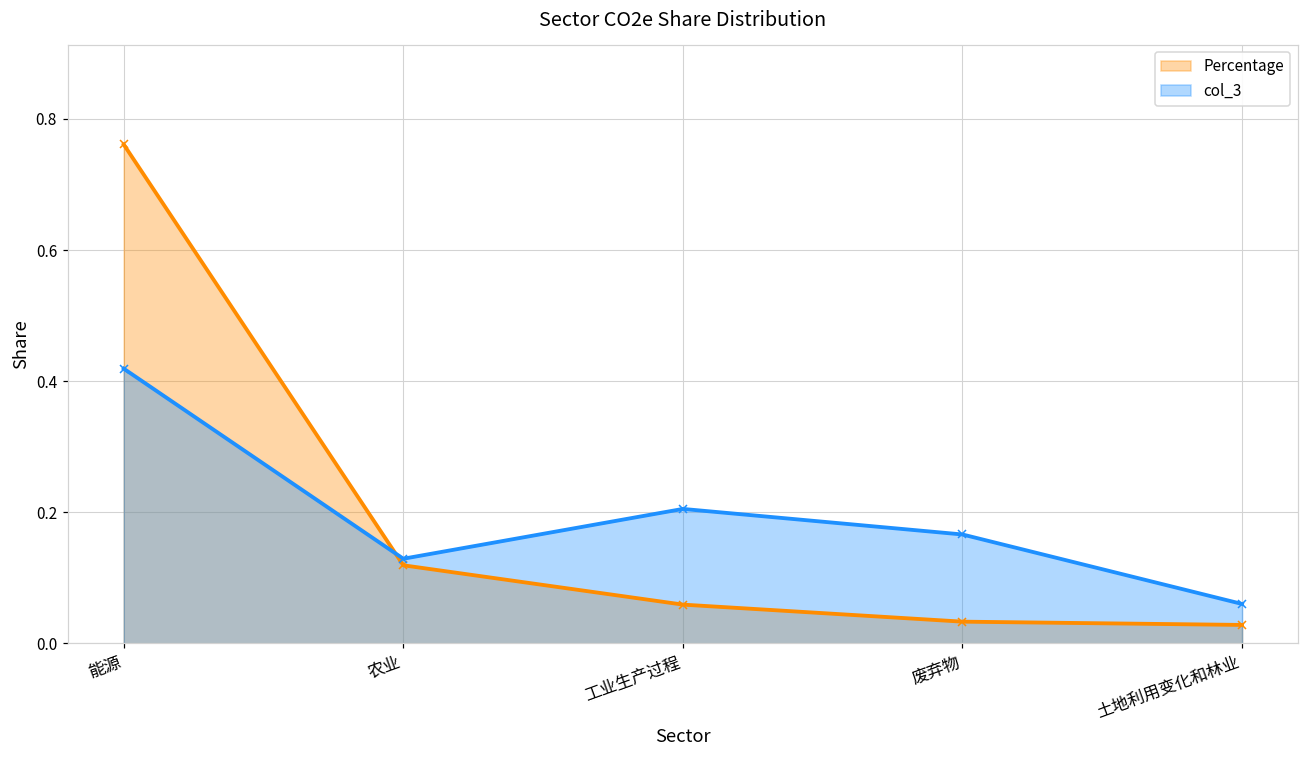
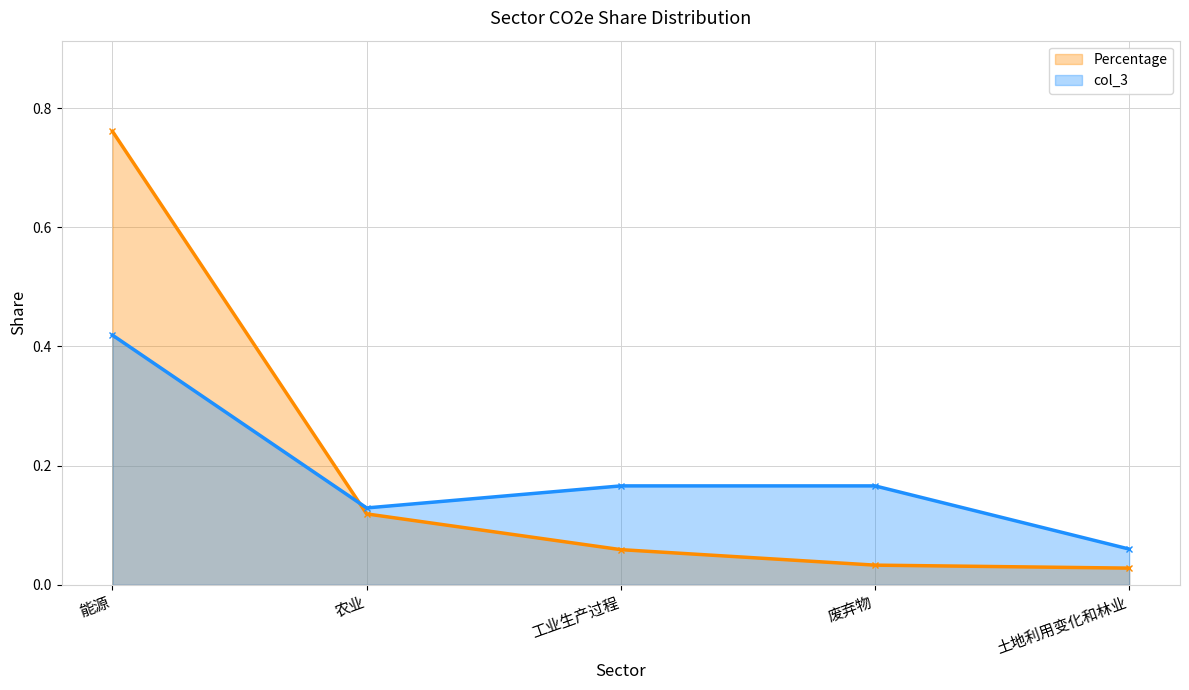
  {
    "Percentage": {
      "能源": 0.76,
      "农业": 0.12,
      "工业生产过程": 0.06,
      "废弃物": 0.03,
      "土地利用变化和林业": 0.03
    },
    "col_3": {
      "能源": 0.42,
      "农业": 0.13,
-     "工业生产过程": 0.21,
+     "工业生产过程": 0.17,
      "废弃物": 0.17,
      "土地利用变化和林业": 0.06
    }
  }
